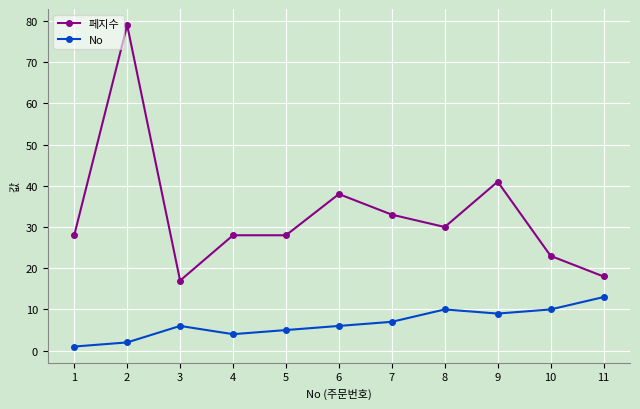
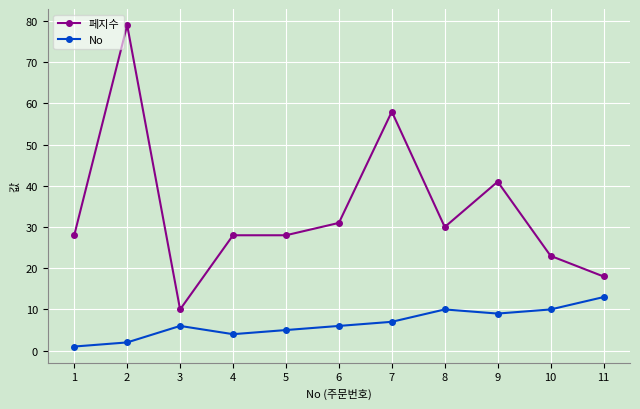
  {
    "페지수": {
      "1": 28,
      "2": 79,
-     "3": 17,
+     "3": 10,
      "4": 28,
      "5": 28,
-     "6": 38,
-     "7": 33,
+     "6": 31,
+     "7": 58,
      "8": 30,
      "9": 41,
      "10": 23,
      "11": 18
    },
    "No": {
      "1": 1,
      "2": 2,
      "3": 6,
      "4": 4,
      "5": 5,
      "6": 6,
      "7": 7,
      "8": 10,
      "9": 9,
      "10": 10,
      "11": 13
    }
  }
